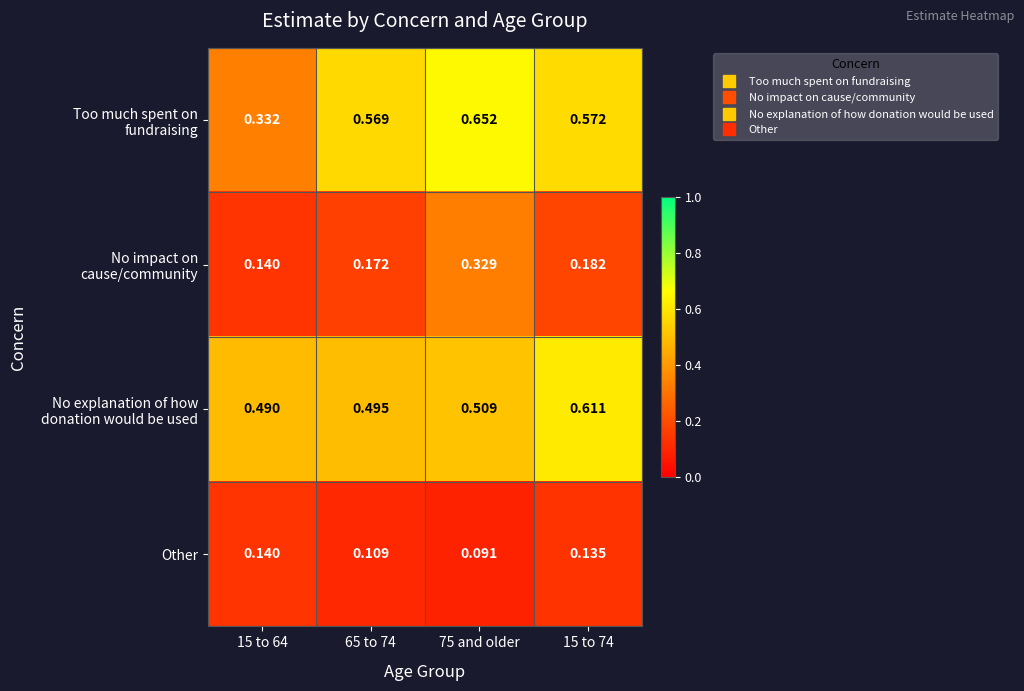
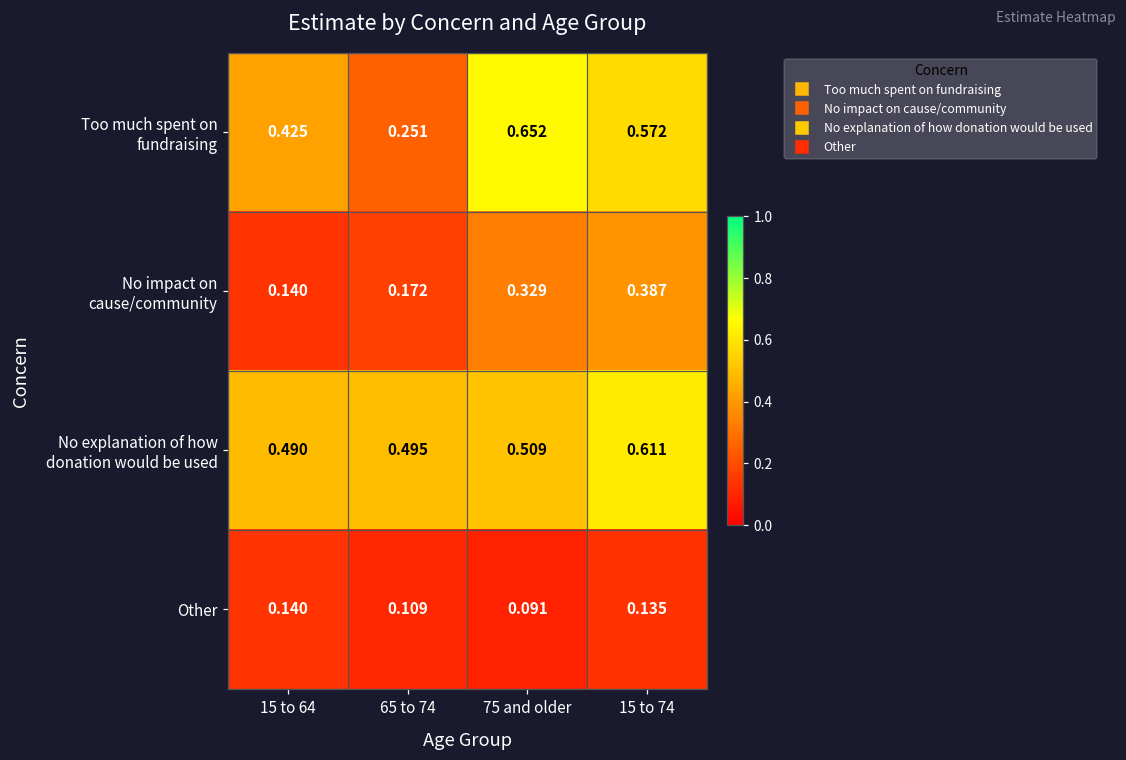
  {
    "Too much spent on fundraising": {
-     "15 to 64": 0.332,
-     "65 to 74": 0.569,
+     "15 to 64": 0.425,
+     "65 to 74": 0.251,
      "75 and older": 0.652,
      "15 to 74": 0.572
    },
    "No impact on cause/community": {
      "15 to 64": 0.140,
      "65 to 74": 0.172,
      "75 and older": 0.329,
-     "15 to 74": 0.182
+     "15 to 74": 0.387
    },
    "No explanation of how donation would be used": {
      "15 to 64": 0.490,
      "65 to 74": 0.495,
      "75 and older": 0.509,
      "15 to 74": 0.611
    },
    "Other": {
      "15 to 64": 0.140,
      "65 to 74": 0.109,
      "75 and older": 0.091,
      "15 to 74": 0.135
    }
  }
